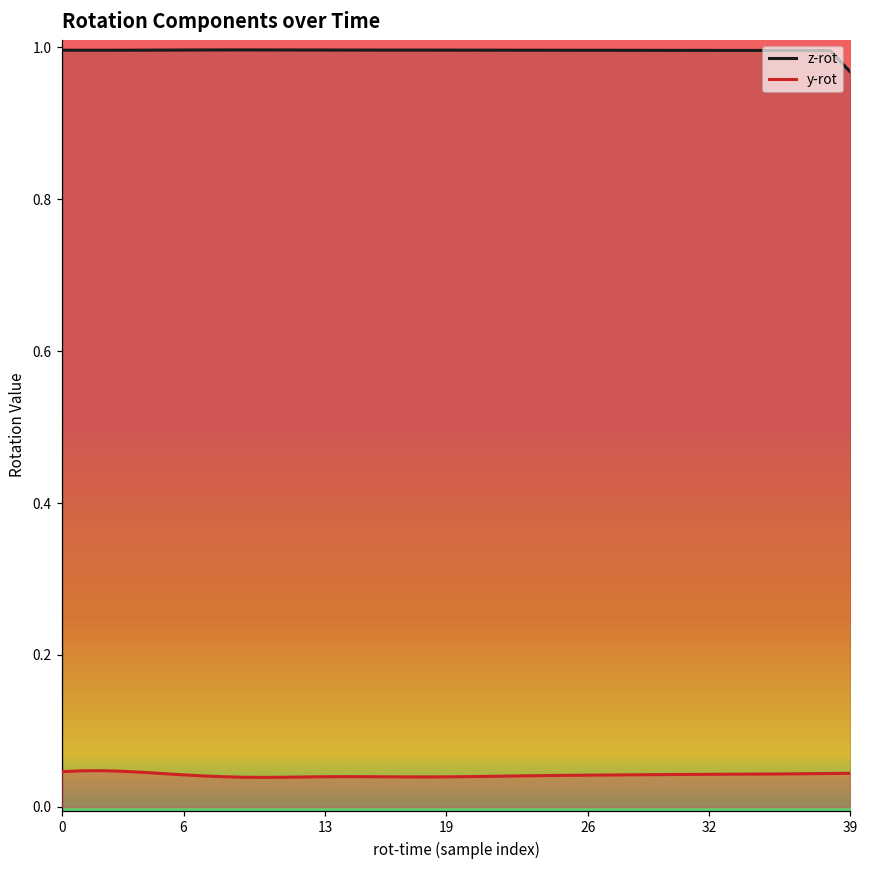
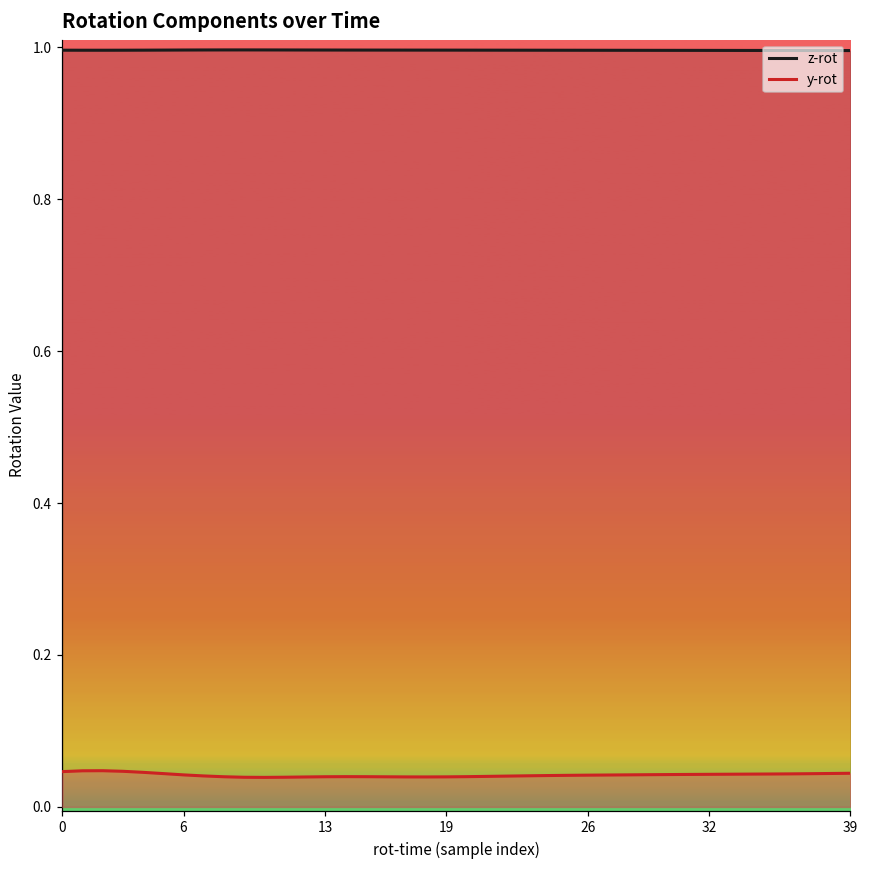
  {
    "z-rot": {
      "0": 1.00,
      "6": 1.00,
      "13": 1.00,
      "19": 1.00,
      "26": 1.00,
      "32": 1.00,
-     "39": 0.97
+     "39": 1.00
    }
  }
